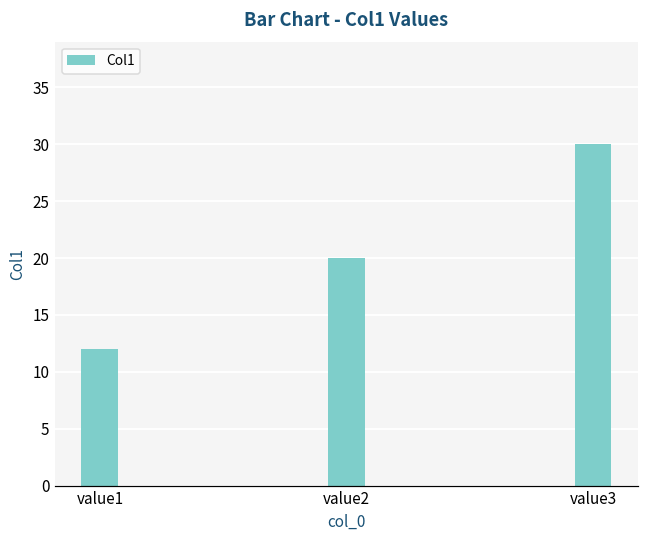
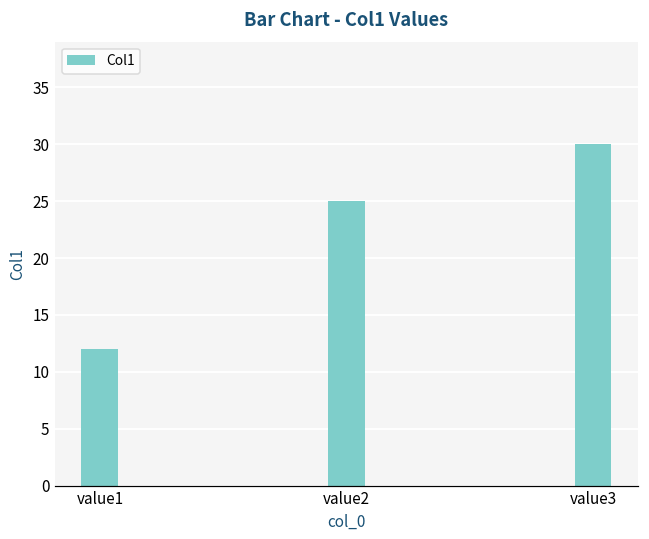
  {
    "value1": 12,
-   "value2": 20,
+   "value2": 25,
    "value3": 30
  }
